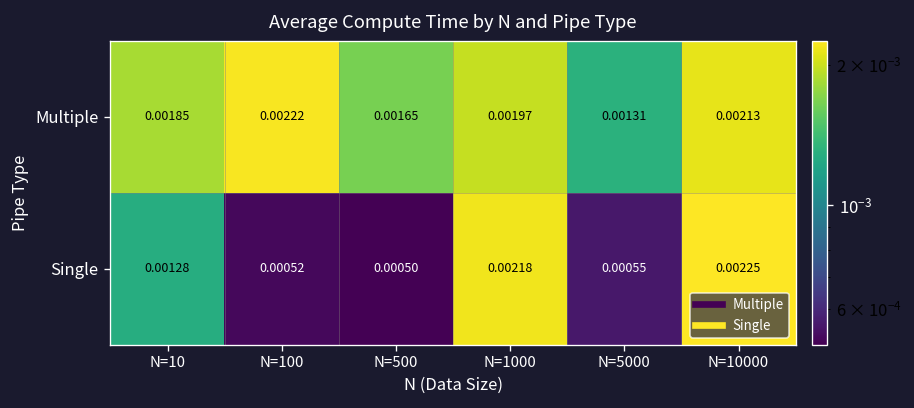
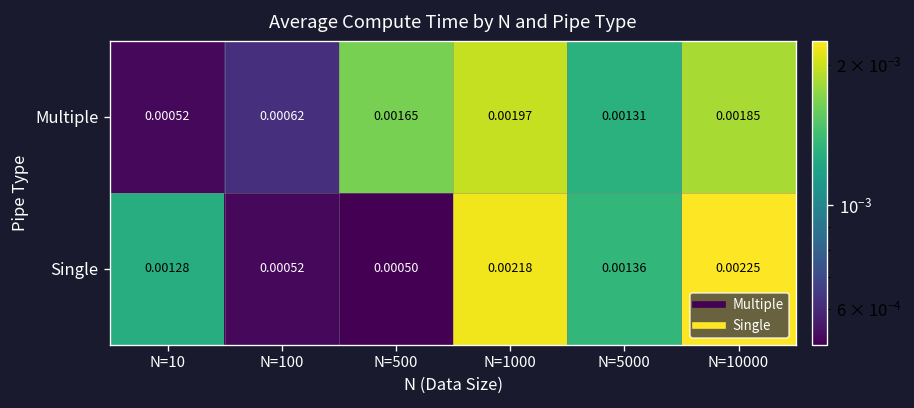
  {
    "Multiple": {
-     "N=10": 0.00185,
-     "N=100": 0.00222,
+     "N=10": 0.00052,
+     "N=100": 0.00062,
      "N=500": 0.00165,
      "N=1000": 0.00197,
      "N=5000": 0.00131,
-     "N=10000": 0.00213
+     "N=10000": 0.00185
    },
    "Single": {
      "N=10": 0.00128,
      "N=100": 0.00052,
      "N=500": 0.00050,
      "N=1000": 0.00218,
-     "N=5000": 0.00055,
+     "N=5000": 0.00136,
      "N=10000": 0.00225
    }
  }
